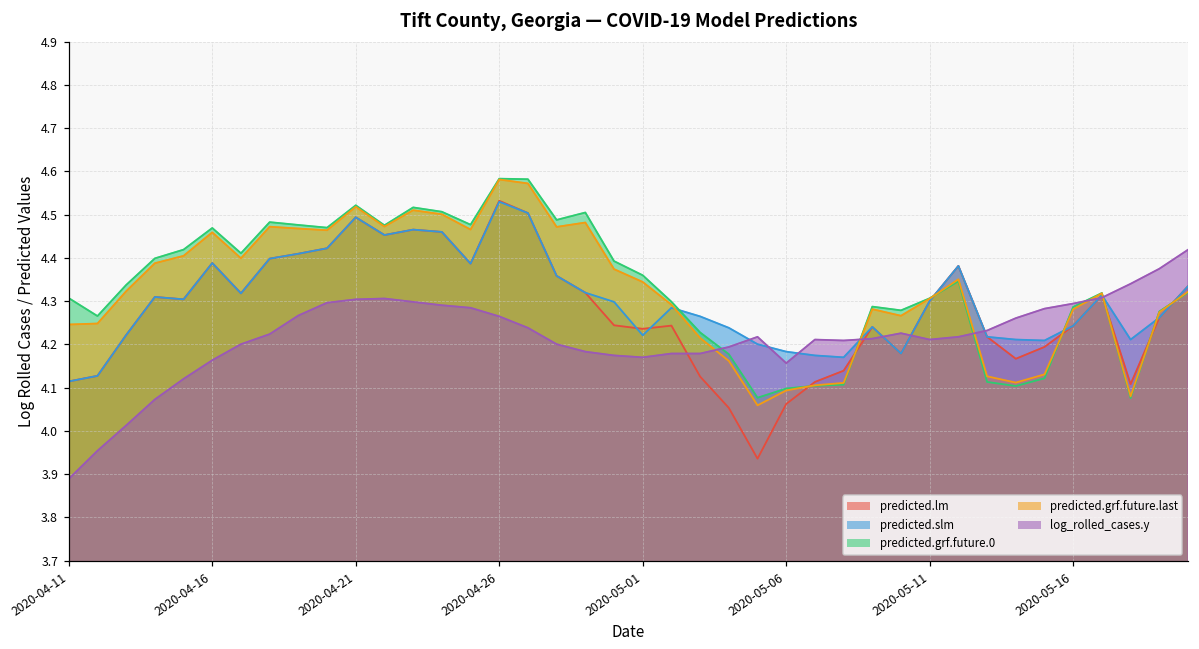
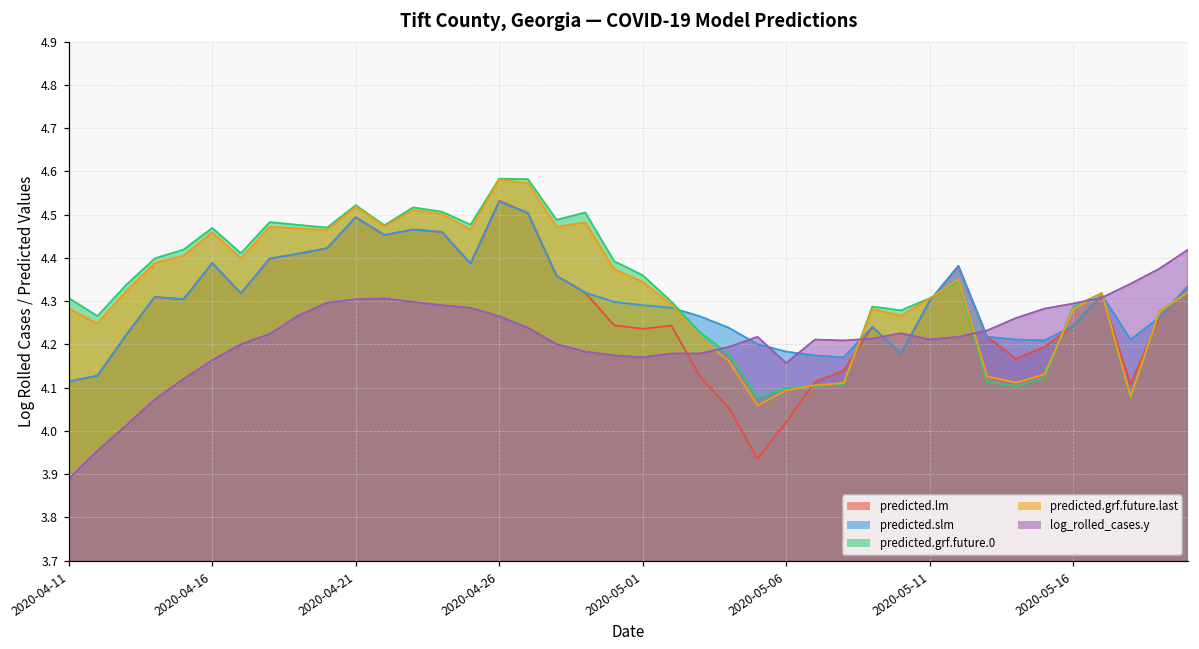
  {
    "predicted.lm": {
      "2020-05-01": 4.24,
-     "2020-05-06": 4.06
+     "2020-05-06": 4.02
    },
    "predicted.slm": {
-     "2020-05-01": 4.22,
+     "2020-05-01": 4.29,
      "2020-05-06": 4.18
    },
    "predicted.grf.future.0": {
      "2020-04-11": 4.31,
      "2020-04-16": 4.47,
      "2020-05-01": 4.36
    },
    "predicted.grf.future.last": {
-     "2020-04-11": 4.25,
+     "2020-04-11": 4.28,
      "2020-04-16": 4.46,
      "2020-05-01": 4.34
    },
    "log_rolled_cases.y": {
      "2020-04-11": 3.89,
      "2020-04-16": 4.16,
      "2020-04-21": 4.30,
      "2020-04-26": 4.26,
      "2020-05-01": 4.17,
      "2020-05-06": 4.16,
      "2020-05-11": 4.21,
      "2020-05-16": 4.29
    }
  }
